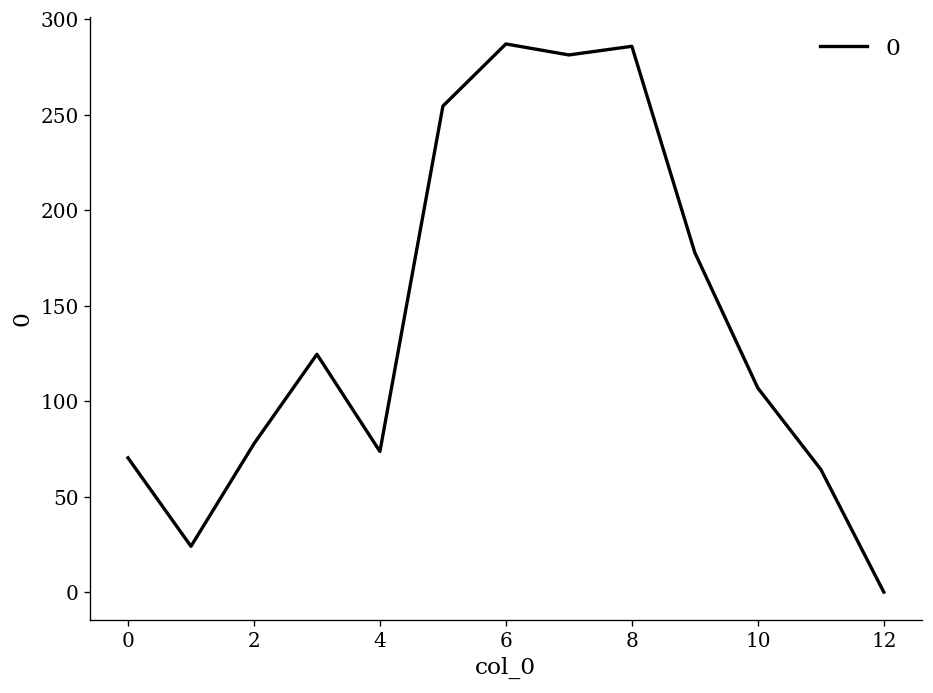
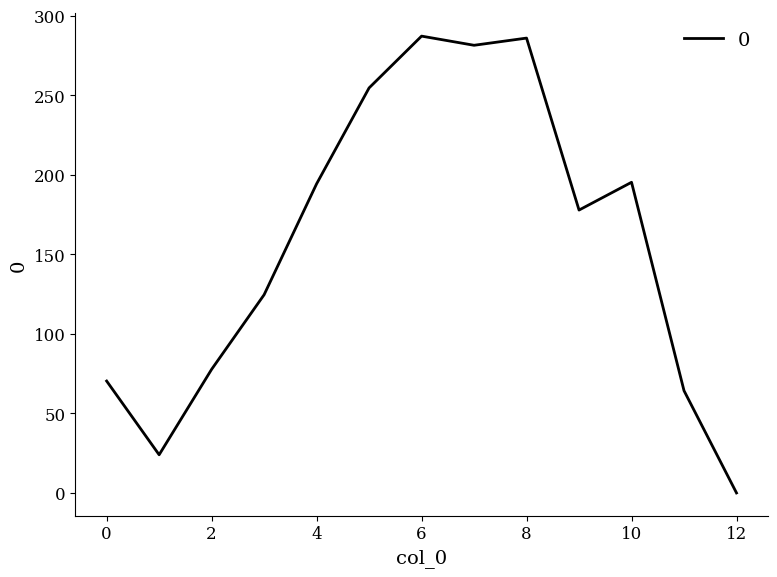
  {
    "0": 70,
    "2": 78,
-   "4": 74,
+   "4": 194,
    "6": 287,
    "8": 286,
-   "10": 107,
+   "10": 195,
    "12": 0
  }
